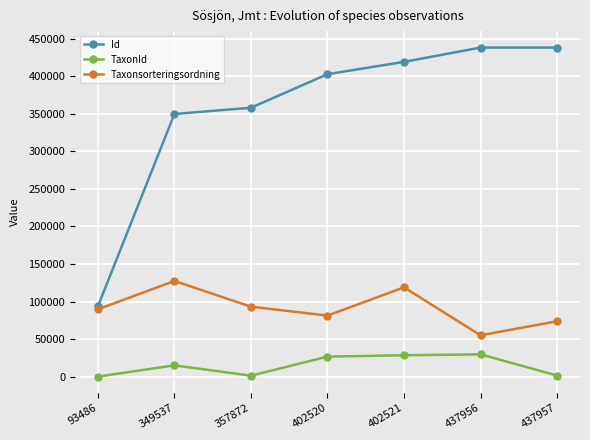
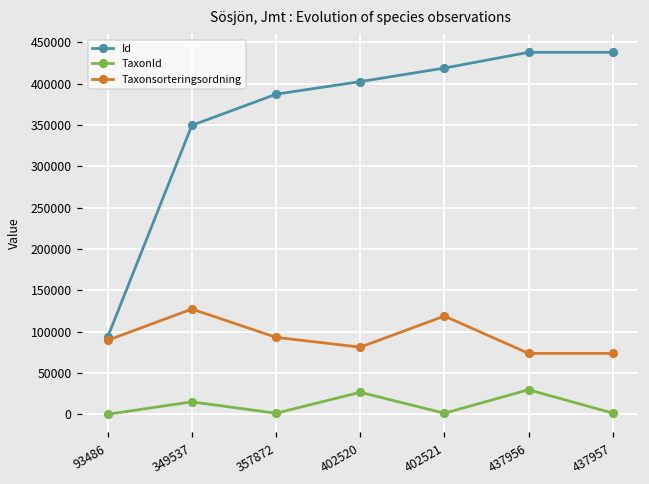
  {
    "Id": {
      "93486": 90000,
      "349537": 350000,
-     "357872": 360000,
+     "357872": 390000,
      "402520": 400000,
      "402521": 420000,
      "437956": 440000,
      "437957": 440000
    },
    "TaxonId": {
      "93486": 0,
      "349537": 20000,
      "357872": 0,
      "402520": 30000,
-     "402521": 30000,
+     "402521": 0,
      "437956": 30000,
      "437957": 0
    },
    "Taxonsorteringsordning": {
      "93486": 90000,
      "349537": 130000,
      "357872": 90000,
      "402520": 80000,
      "402521": 120000,
-     "437956": 60000,
+     "437956": 70000,
      "437957": 70000
    }
  }
